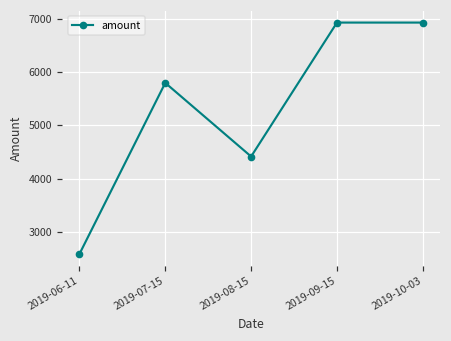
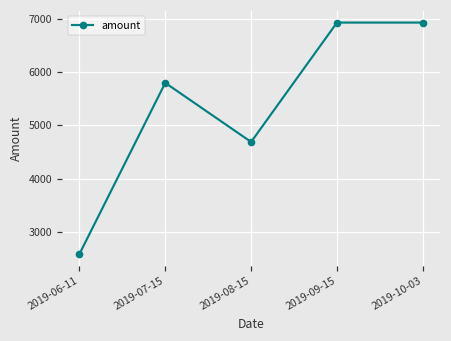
  {
    "2019-06-11": 2600,
    "2019-07-15": 5800,
-   "2019-08-15": 4400,
+   "2019-08-15": 4700,
    "2019-09-15": 6900,
    "2019-10-03": 6900
  }
